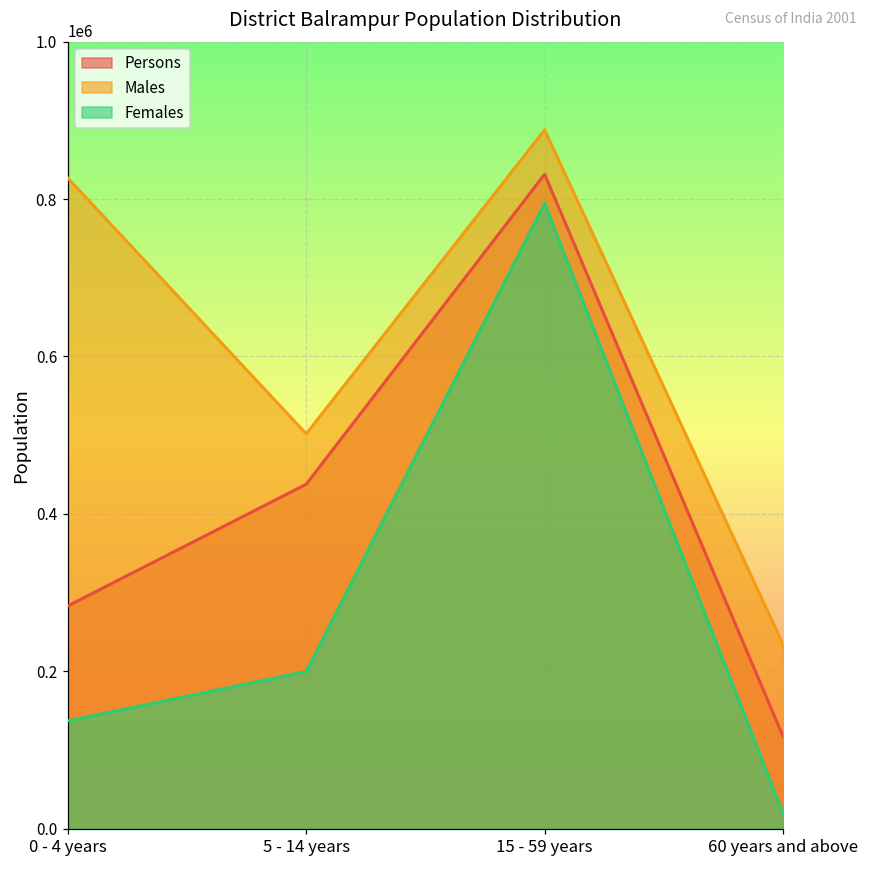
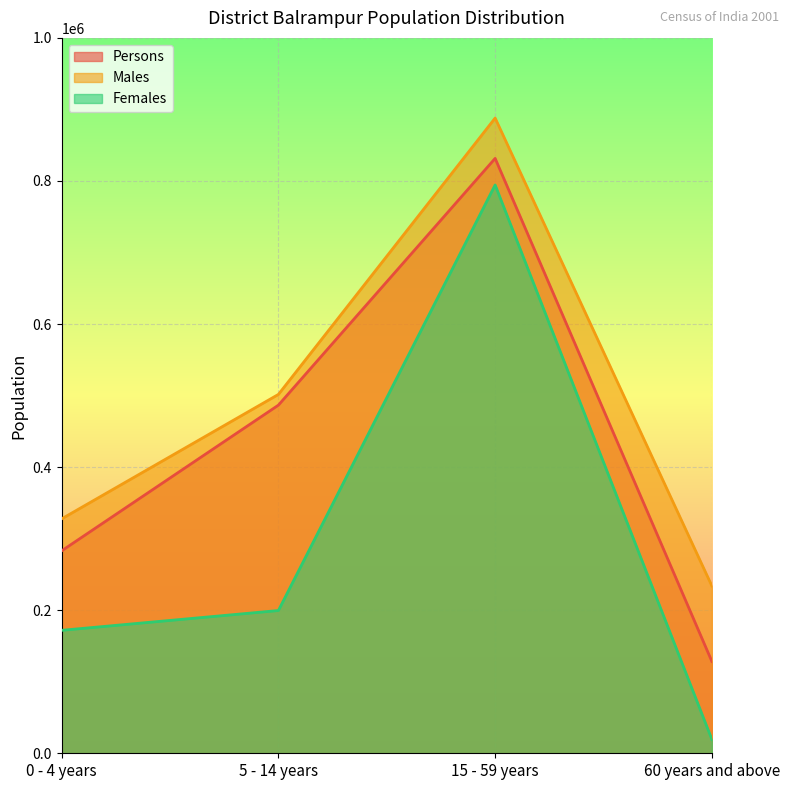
  {
    "Persons": {
      "0 - 4 years": 280000,
-     "5 - 14 years": 440000,
+     "5 - 14 years": 490000,
      "15 - 59 years": 830000,
-     "60 years and above": 120000
+     "60 years and above": 130000
    },
    "Males": {
-     "0 - 4 years": 830000,
+     "0 - 4 years": 330000,
      "5 - 14 years": 500000,
      "15 - 59 years": 890000,
      "60 years and above": 230000
    },
    "Females": {
-     "0 - 4 years": 140000,
+     "0 - 4 years": 170000,
      "5 - 14 years": 200000,
      "15 - 59 years": 790000,
      "60 years and above": 20000
    }
  }
